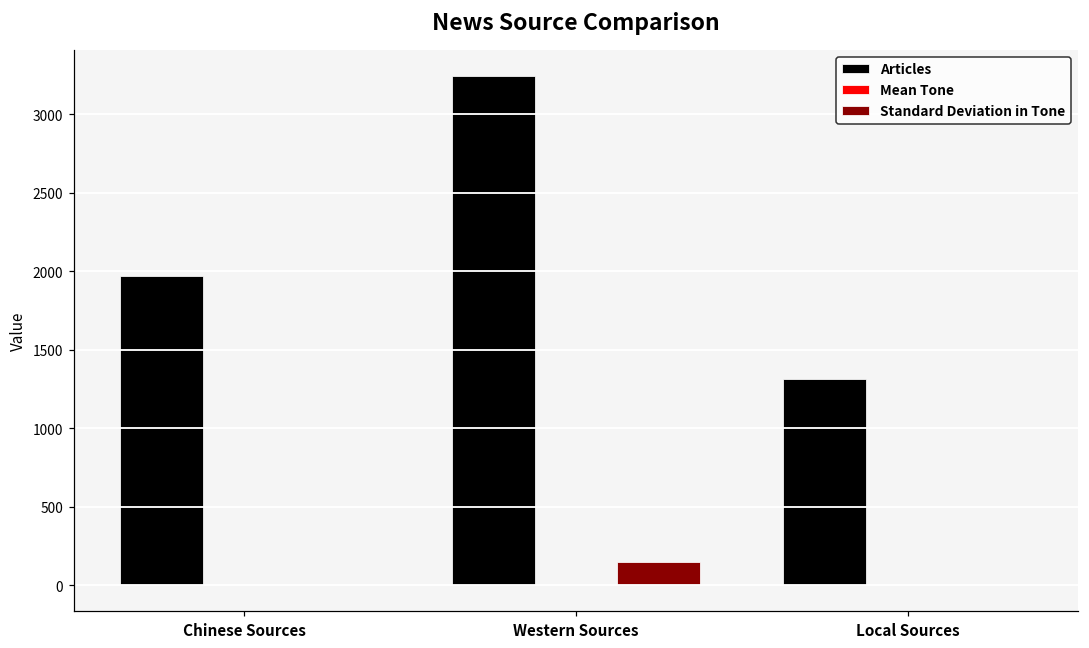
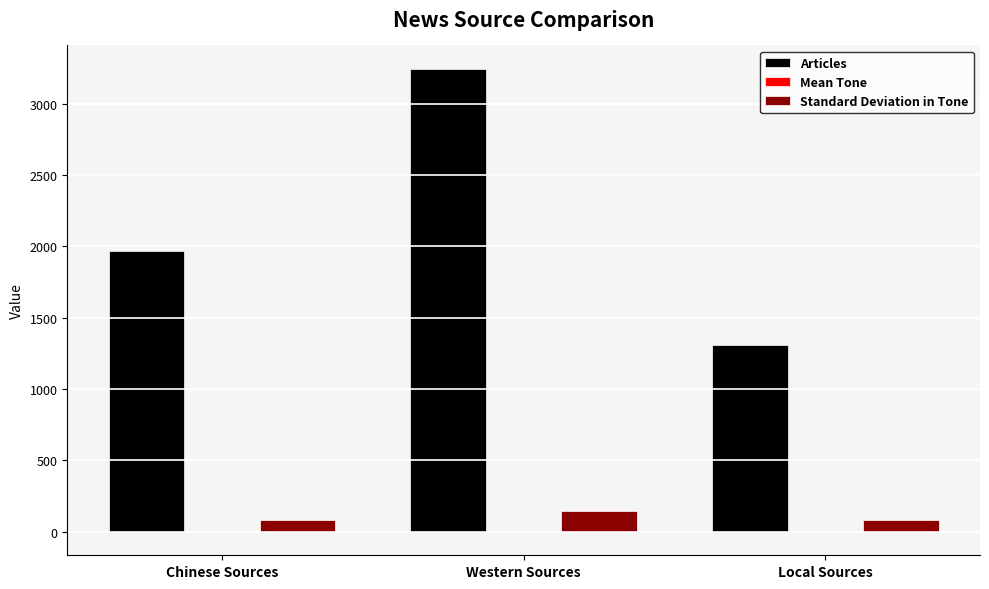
  {
    "Articles": {
      "Chinese Sources": 1970,
      "Western Sources": 3250,
      "Local Sources": 1310
    },
    "Standard Deviation in Tone": {
-     "Chinese Sources": 0,
+     "Chinese Sources": 80,
      "Western Sources": 140,
-     "Local Sources": 0
+     "Local Sources": 90
    }
  }
